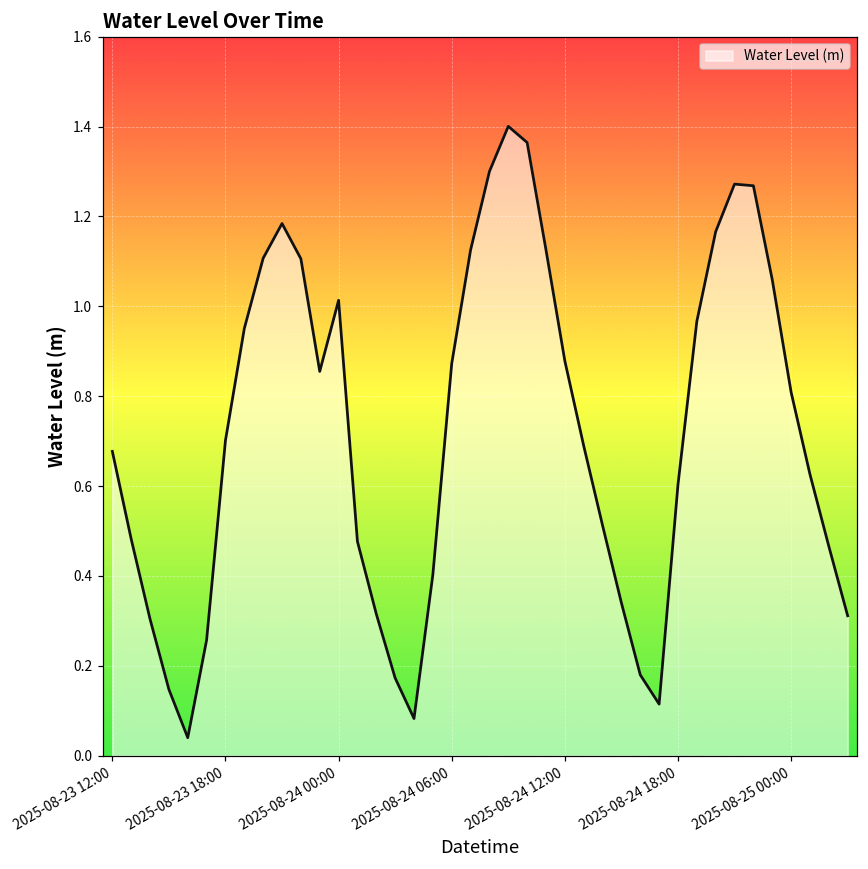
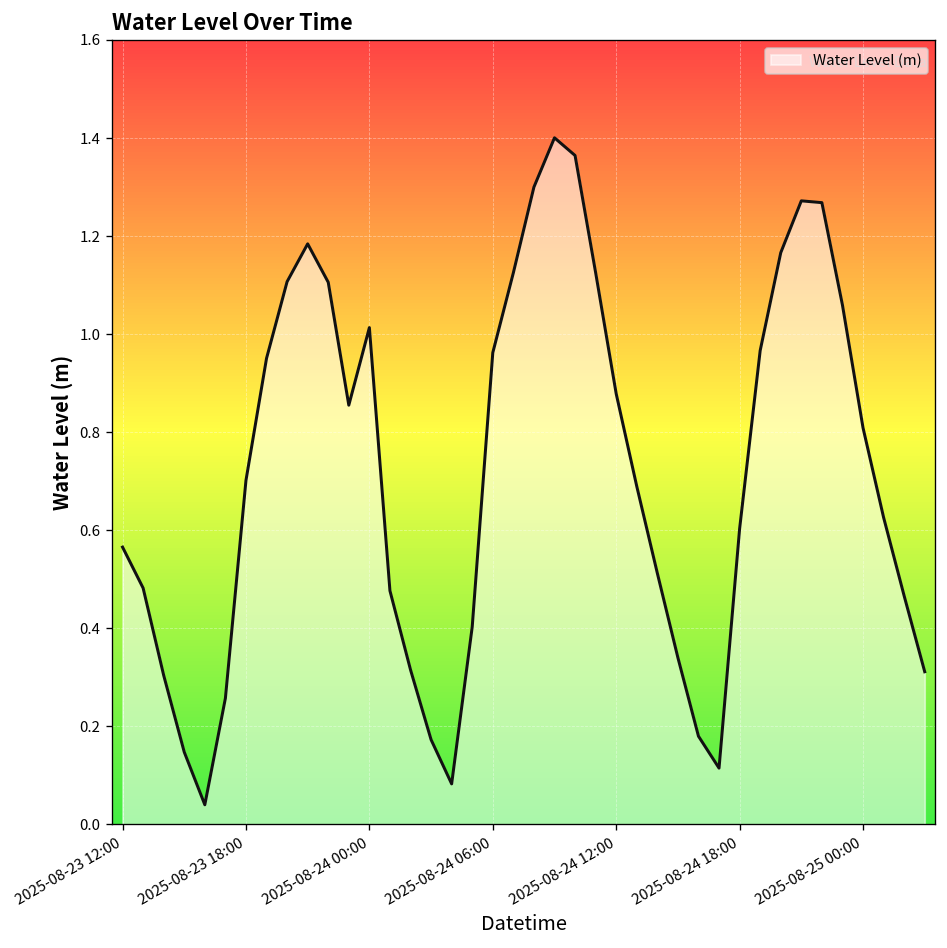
  {
-   "2025-08-23 12:00": 0.68,
+   "2025-08-23 12:00": 0.57,
    "2025-08-23 18:00": 0.70,
    "2025-08-24 00:00": 1.01,
-   "2025-08-24 06:00": 0.87,
+   "2025-08-24 06:00": 0.96,
    "2025-08-24 12:00": 0.88,
    "2025-08-24 18:00": 0.60,
    "2025-08-25 00:00": 0.81
  }
